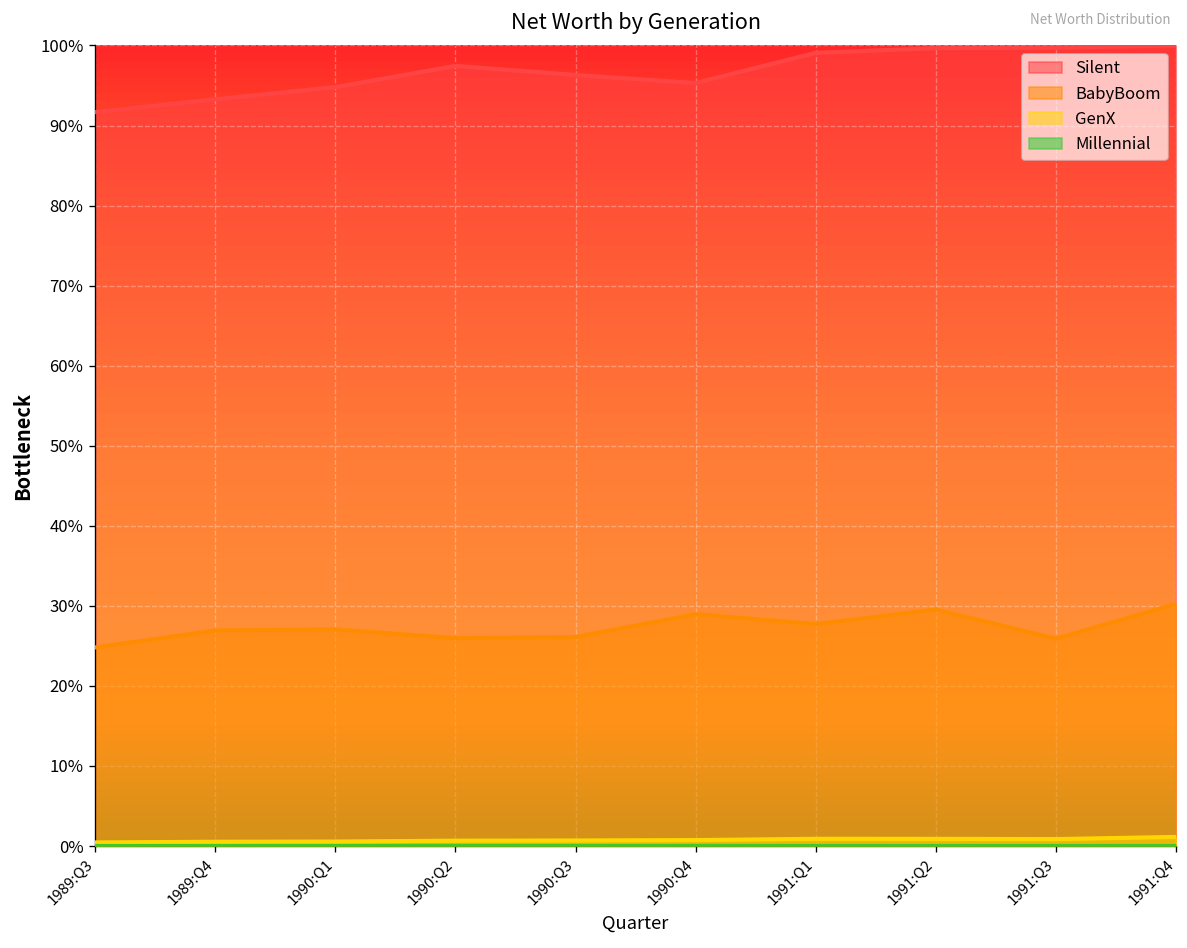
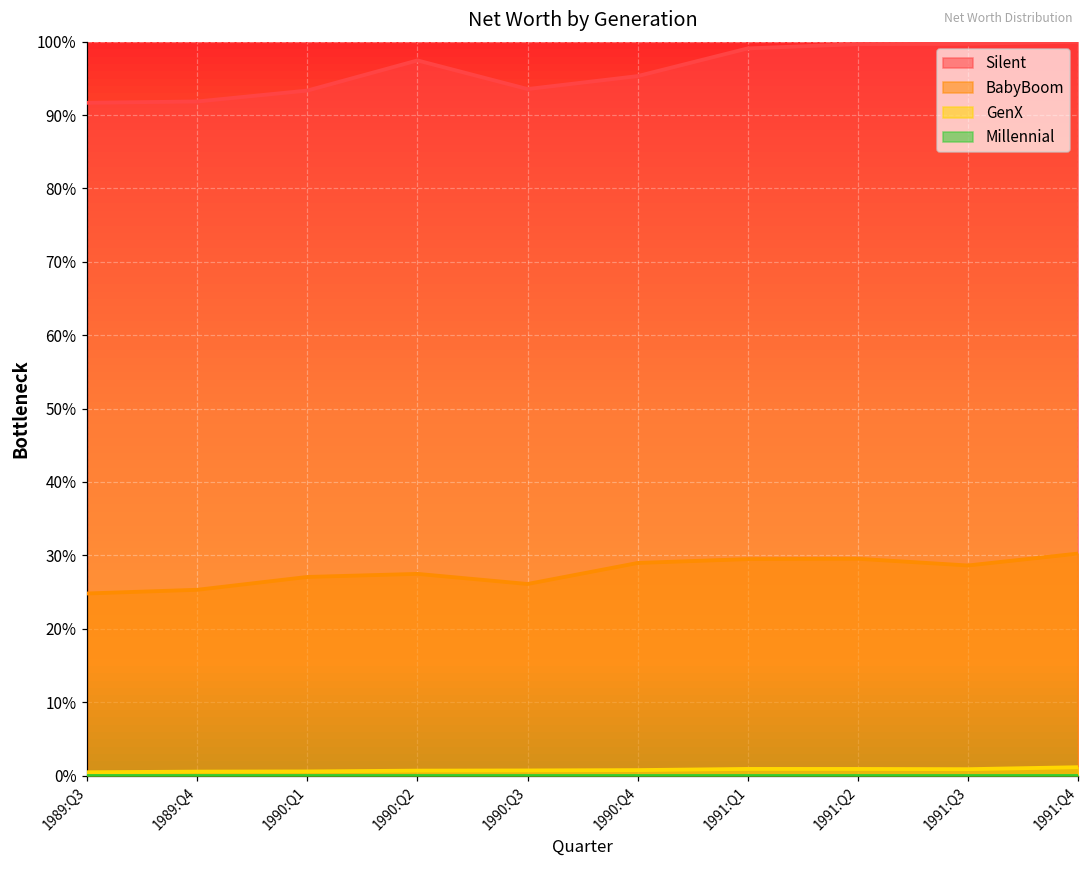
  {
    "Silent": {
      "1989:Q3": "92%",
-     "1989:Q4": "93%",
-     "1990:Q1": "95%",
+     "1989:Q4": "92%",
+     "1990:Q1": "93%",
      "1990:Q2": "97%",
-     "1990:Q3": "96%",
+     "1990:Q3": "94%",
      "1990:Q4": "95%",
      "1991:Q1": "99%",
      "1991:Q2": "100%",
      "1991:Q3": "100%",
      "1991:Q4": "100%"
    },
    "BabyBoom": {
      "1989:Q3": "25%",
-     "1989:Q4": "27%",
+     "1989:Q4": "25%",
      "1990:Q1": "27%",
-     "1990:Q2": "26%",
+     "1990:Q2": "27%",
      "1990:Q3": "26%",
      "1990:Q4": "29%",
-     "1991:Q1": "28%",
+     "1991:Q1": "29%",
      "1991:Q2": "30%",
-     "1991:Q3": "26%",
+     "1991:Q3": "29%",
      "1991:Q4": "30%"
    },
    "GenX": {
      "1989:Q3": "0%",
      "1989:Q4": "1%",
      "1990:Q1": "1%",
      "1990:Q2": "1%",
      "1990:Q3": "1%",
      "1990:Q4": "1%",
      "1991:Q1": "1%",
      "1991:Q2": "1%",
      "1991:Q3": "1%",
      "1991:Q4": "1%"
    },
    "Millennial": {
      "1989:Q3": "0%",
      "1989:Q4": "0%",
      "1990:Q1": "0%",
      "1990:Q2": "0%",
      "1990:Q3": "0%",
      "1990:Q4": "0%",
      "1991:Q1": "0%",
      "1991:Q2": "0%",
      "1991:Q3": "0%",
      "1991:Q4": "0%"
    }
  }
